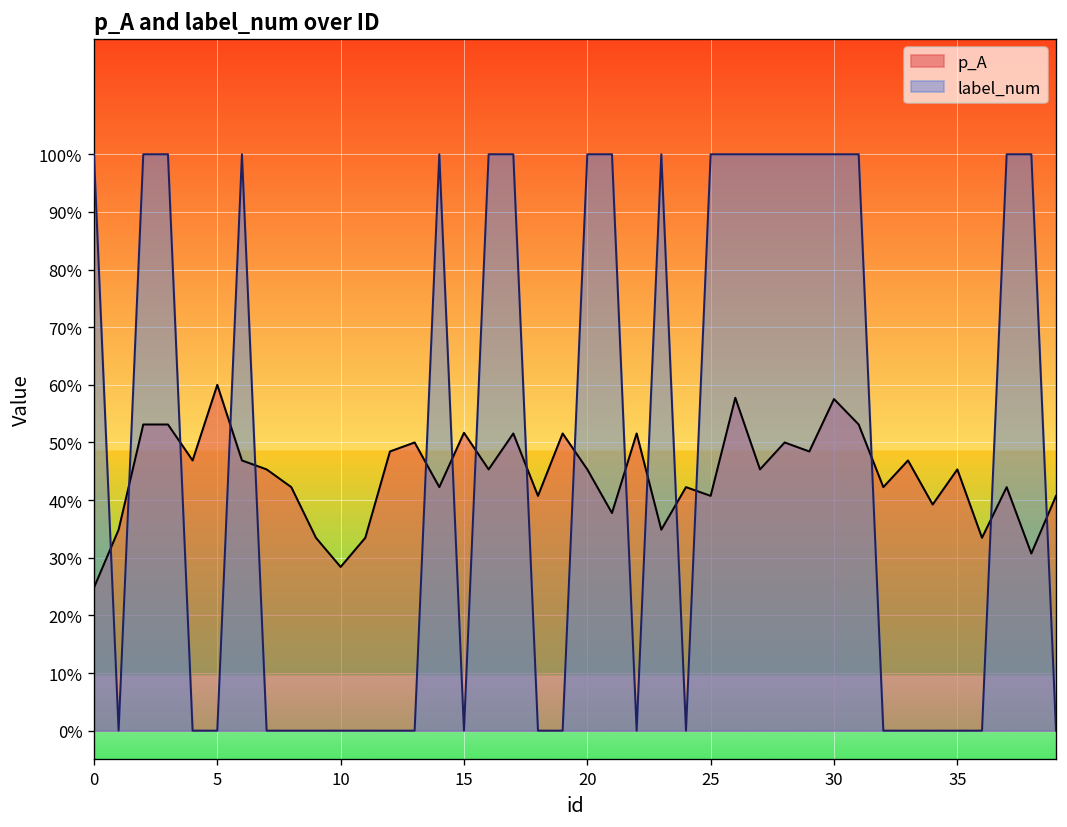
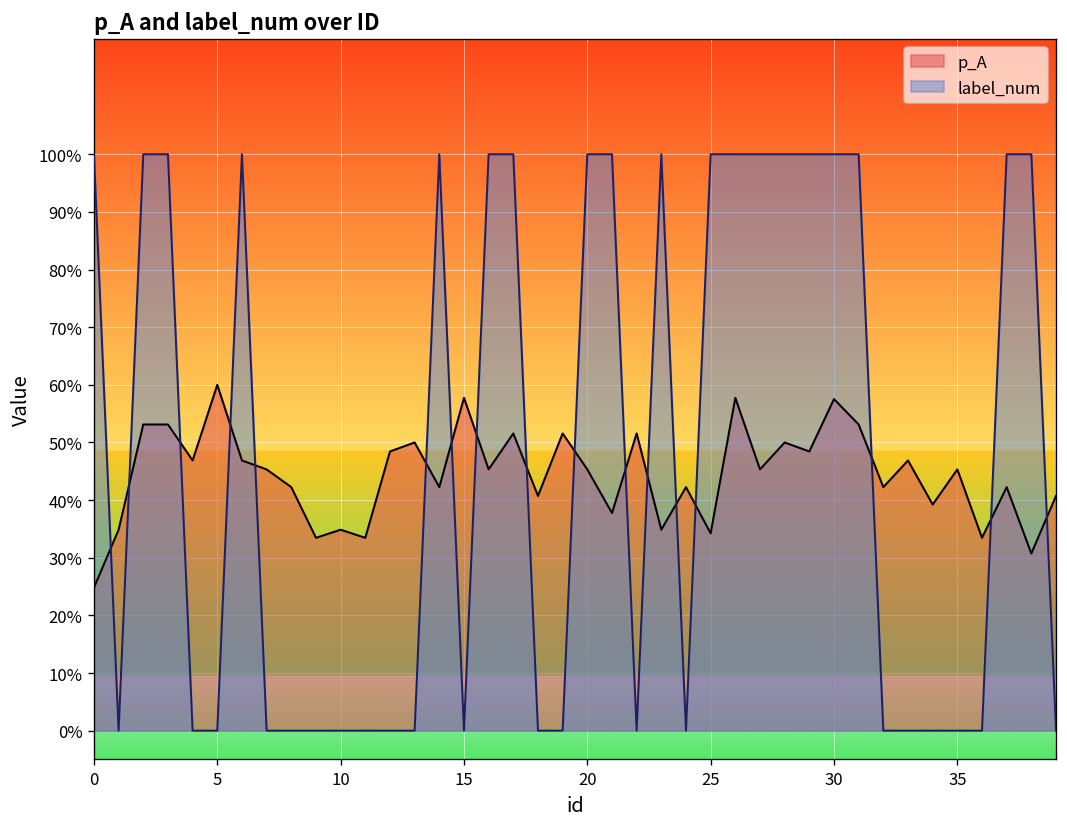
  {
    "p_A": {
      "0": "25%",
      "5": "60%",
-     "10": "28%",
-     "15": "52%",
+     "10": "35%",
+     "15": "58%",
      "20": "45%",
-     "25": "41%",
+     "25": "34%",
      "30": "58%",
      "35": "45%"
    },
    "label_num": {
      "0": "100%",
      "5": "0%",
      "10": "0%",
      "15": "0%",
      "20": "100%",
      "25": "100%",
      "30": "100%",
      "35": "0%"
    }
  }
